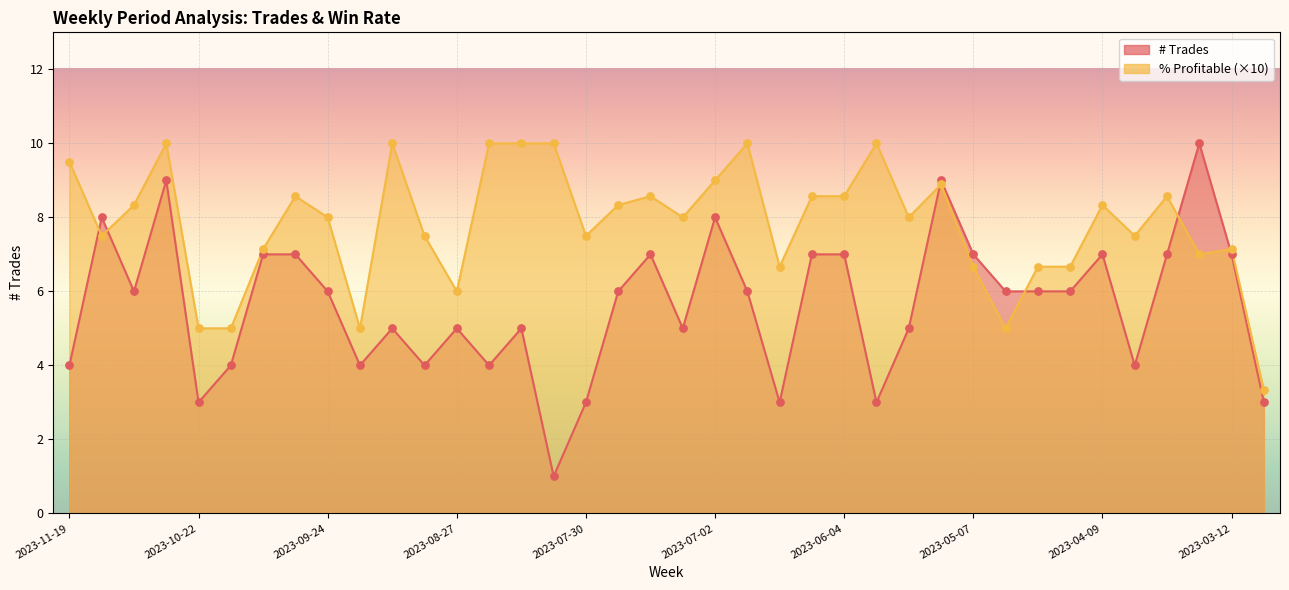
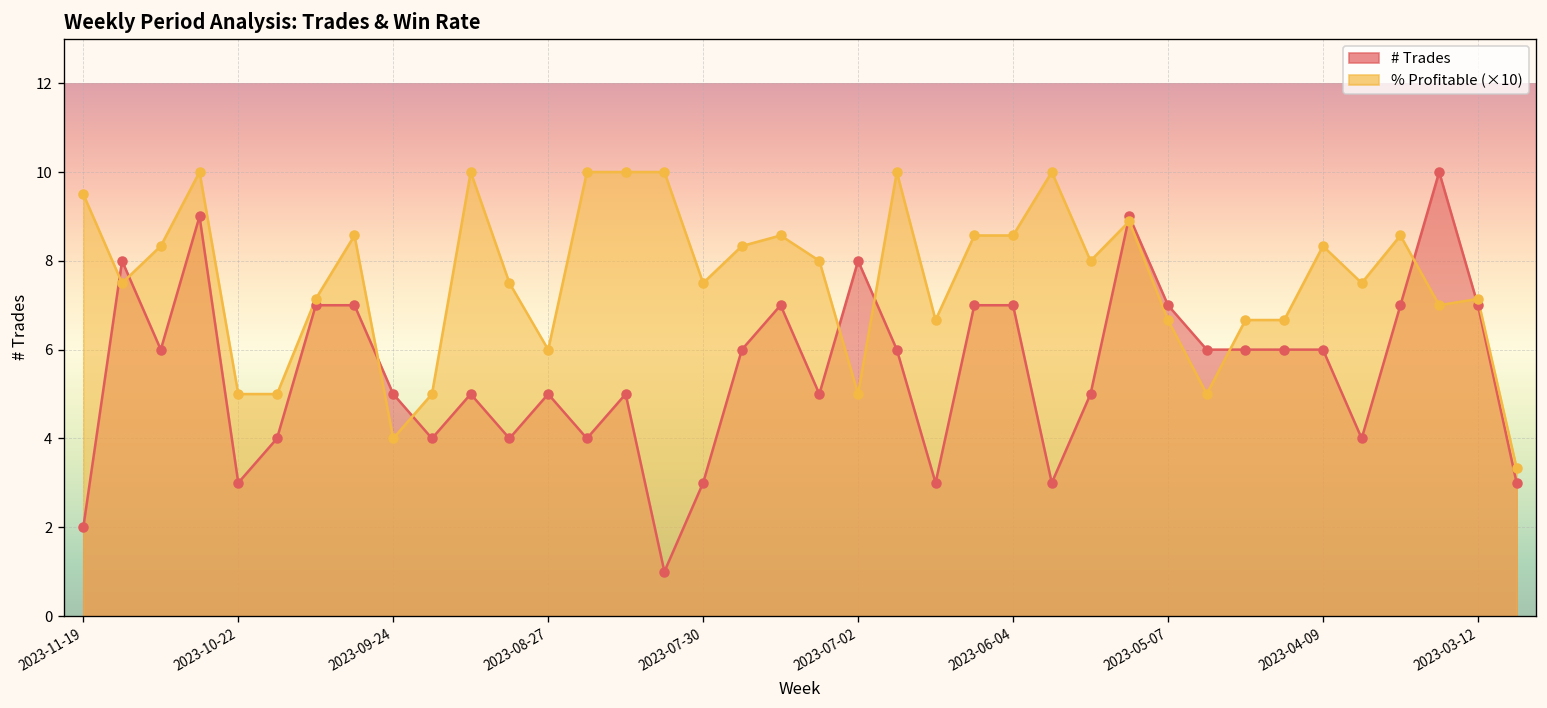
  {
    "# Trades": {
-     "2023-11-19": 4,
+     "2023-11-19": 2,
      "2023-10-22": 3,
-     "2023-09-24": 6,
+     "2023-09-24": 5,
      "2023-08-27": 5,
      "2023-07-30": 3,
      "2023-07-02": 8,
      "2023-06-04": 7,
      "2023-05-07": 7,
-     "2023-04-09": 7,
+     "2023-04-09": 6,
      "2023-03-12": 7
    },
    "% Profitable (×10)": {
      "2023-11-19": 9.5,
      "2023-10-22": 5.0,
-     "2023-09-24": 8.0,
+     "2023-09-24": 4.0,
      "2023-08-27": 6.0,
      "2023-07-30": 7.5,
-     "2023-07-02": 9.0,
+     "2023-07-02": 5.0,
      "2023-06-04": 8.6,
      "2023-05-07": 6.7,
      "2023-04-09": 8.3,
      "2023-03-12": 7.1
    }
  }
